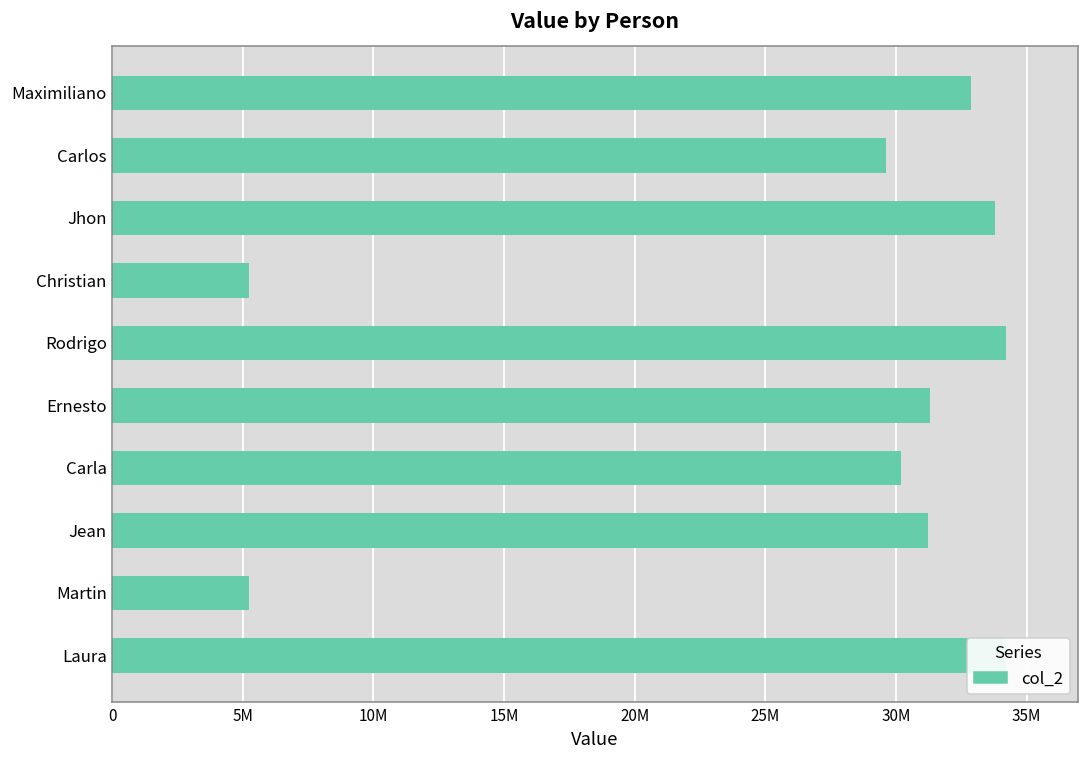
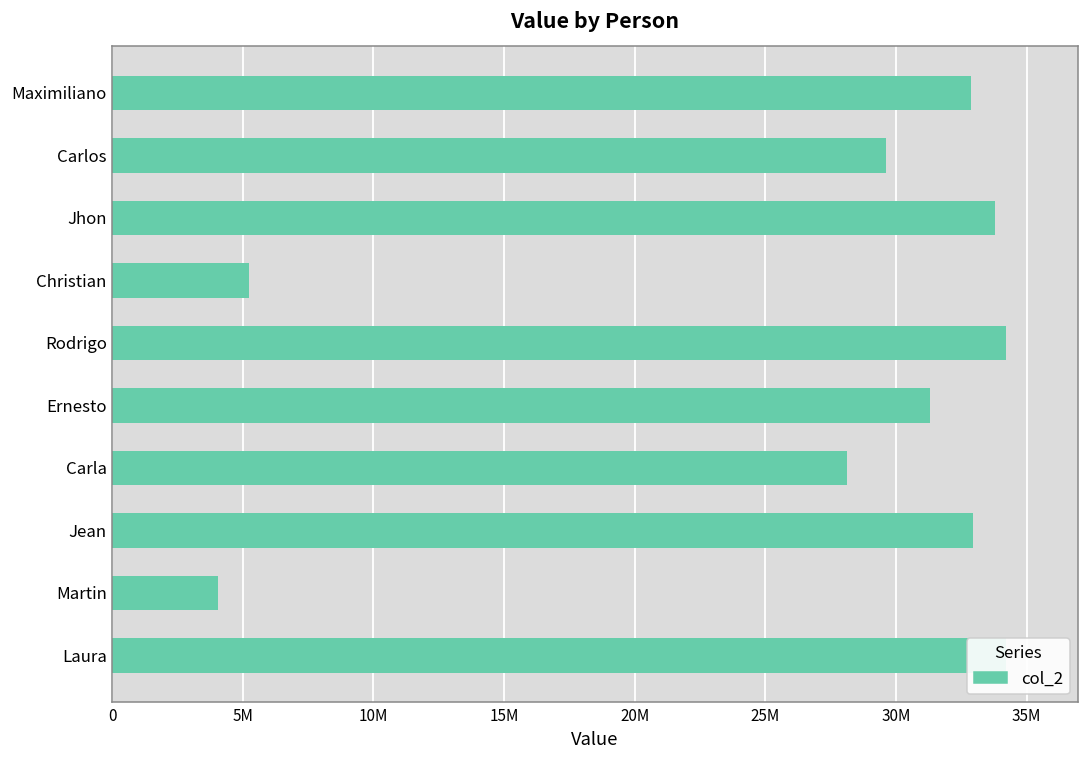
  {
    "Maximiliano": 32900000,
    "Carlos": 29600000,
    "Jhon": 33800000,
    "Christian": 5200000,
    "Rodrigo": 34200000,
    "Ernesto": 31300000,
-   "Carla": 30200000,
-   "Jean": 31200000,
-   "Martin": 5200000
+   "Carla": 28100000,
+   "Jean": 33000000,
+   "Martin": 4100000
  }
